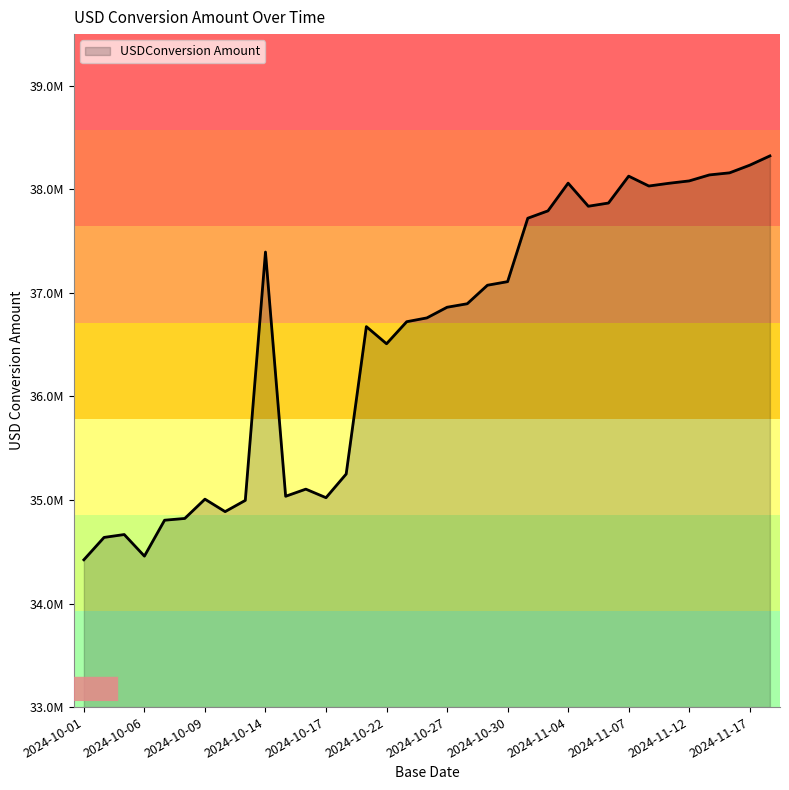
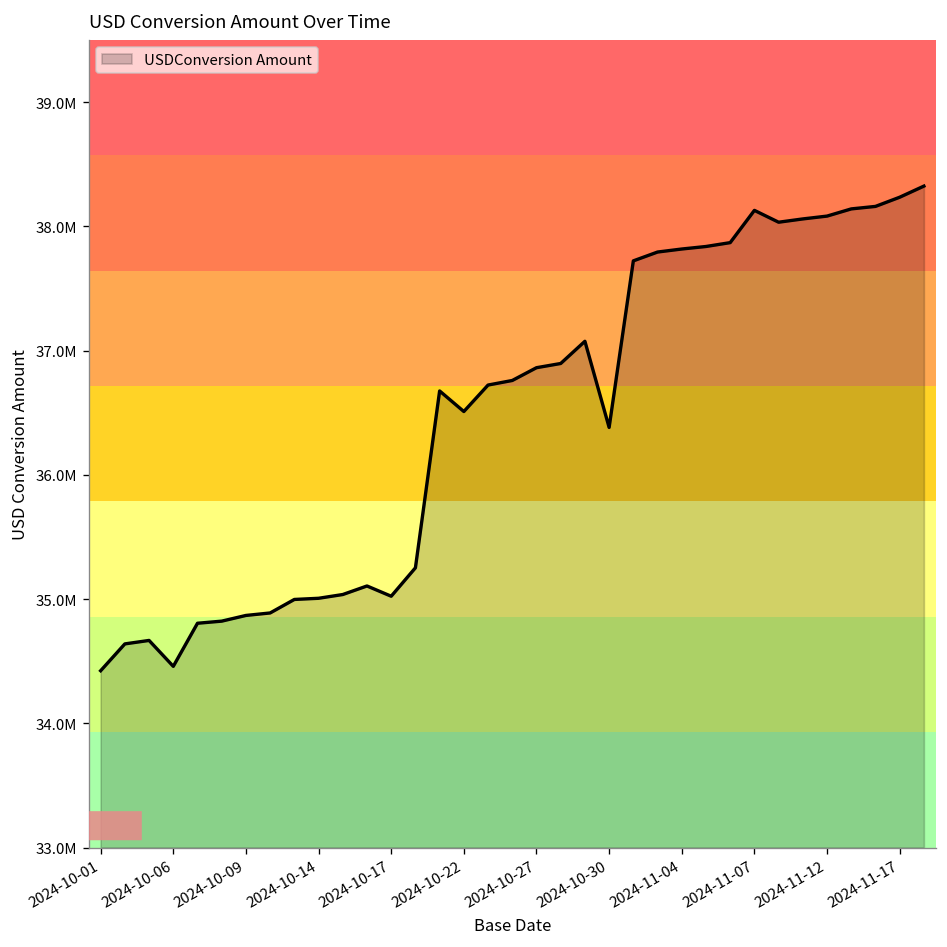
  {
    "2024-10-01": 34420000,
    "2024-10-06": 34460000,
-   "2024-10-09": 35010000,
-   "2024-10-14": 37400000,
+   "2024-10-09": 34870000,
+   "2024-10-14": 35010000,
    "2024-10-17": 35020000,
    "2024-10-22": 36510000,
    "2024-10-27": 36860000,
-   "2024-10-30": 37110000,
-   "2024-11-04": 38060000,
+   "2024-10-30": 36380000,
+   "2024-11-04": 37820000,
    "2024-11-07": 38130000,
    "2024-11-12": 38080000,
    "2024-11-17": 38230000
  }
